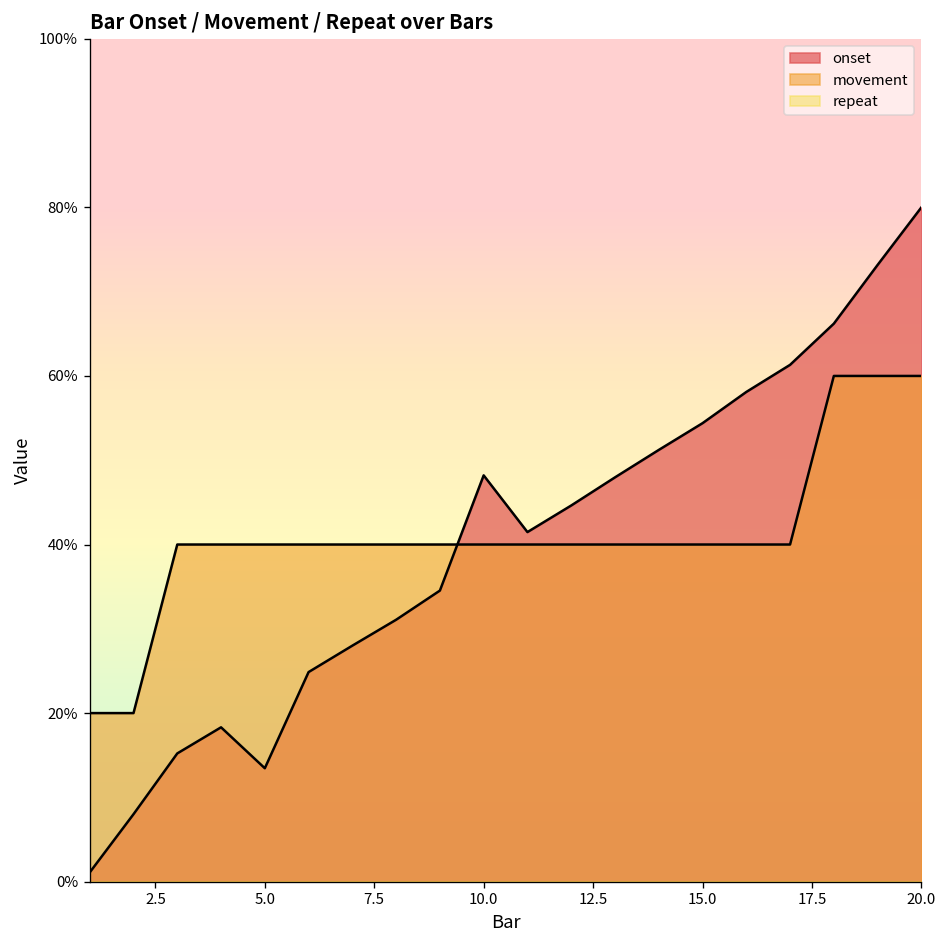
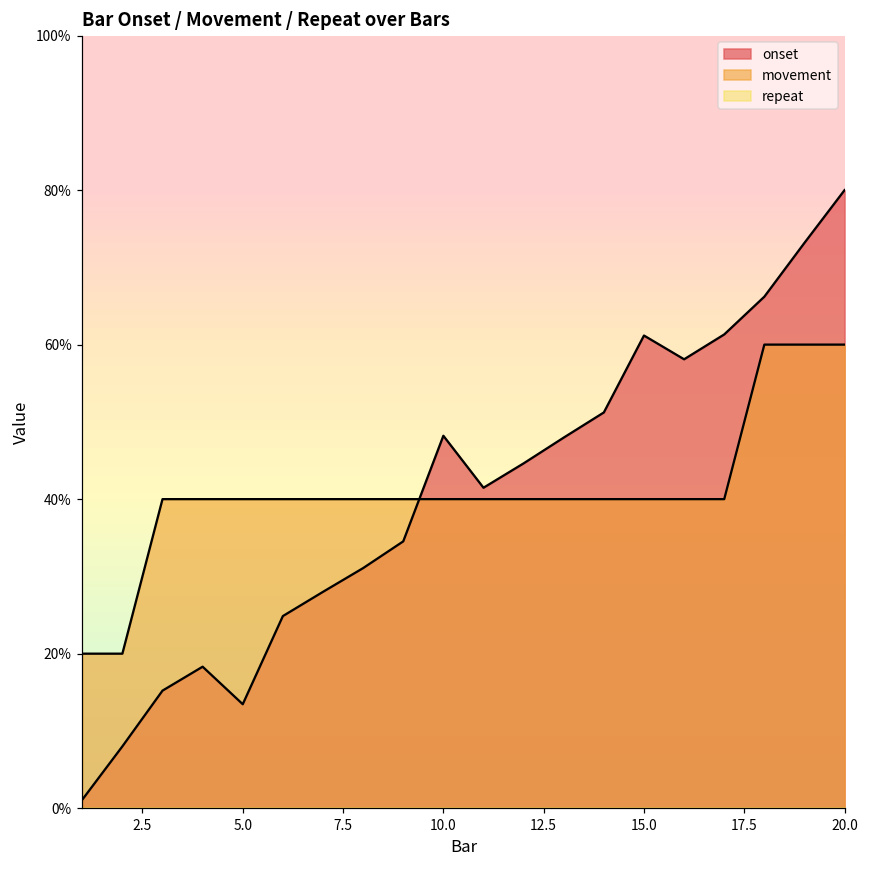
  {
    "onset": {
      "5.0": "13%",
      "10.0": "48%",
-     "15.0": "54%",
+     "15.0": "61%",
      "20.0": "80%"
    },
    "movement": {
      "5.0": "40%",
      "10.0": "40%",
      "15.0": "40%",
      "20.0": "60%"
    },
    "repeat": {
      "5.0": "0%",
      "10.0": "0%",
      "15.0": "0%",
      "20.0": "0%"
    }
  }
